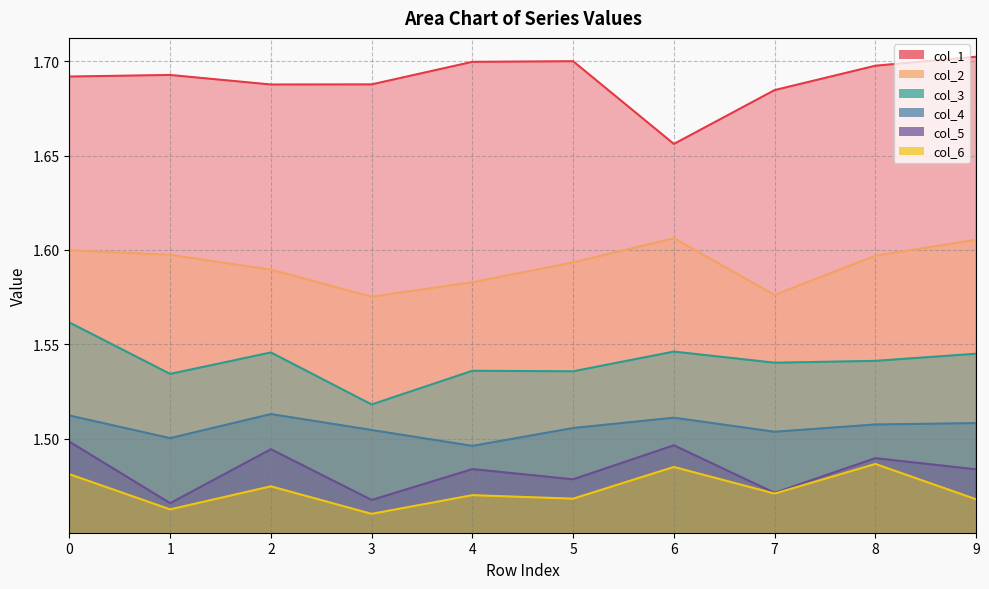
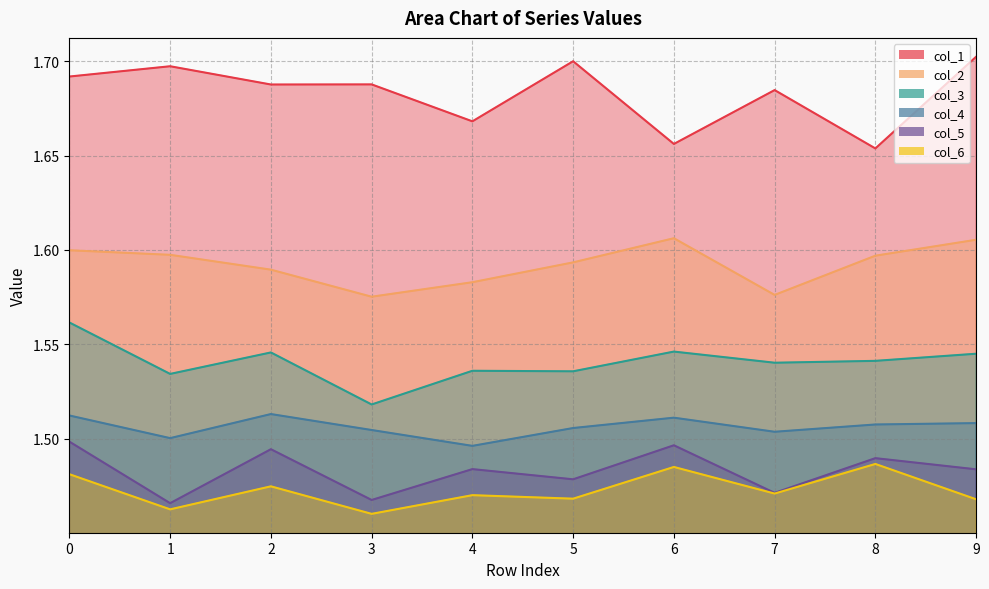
  {
    "col_1": {
      "0": 1.692,
-     "1": 1.693,
+     "1": 1.697,
      "2": 1.688,
      "3": 1.688,
-     "4": 1.700,
+     "4": 1.668,
      "5": 1.700,
      "6": 1.656,
      "7": 1.685,
-     "8": 1.698,
+     "8": 1.654,
      "9": 1.702
    }
  }
